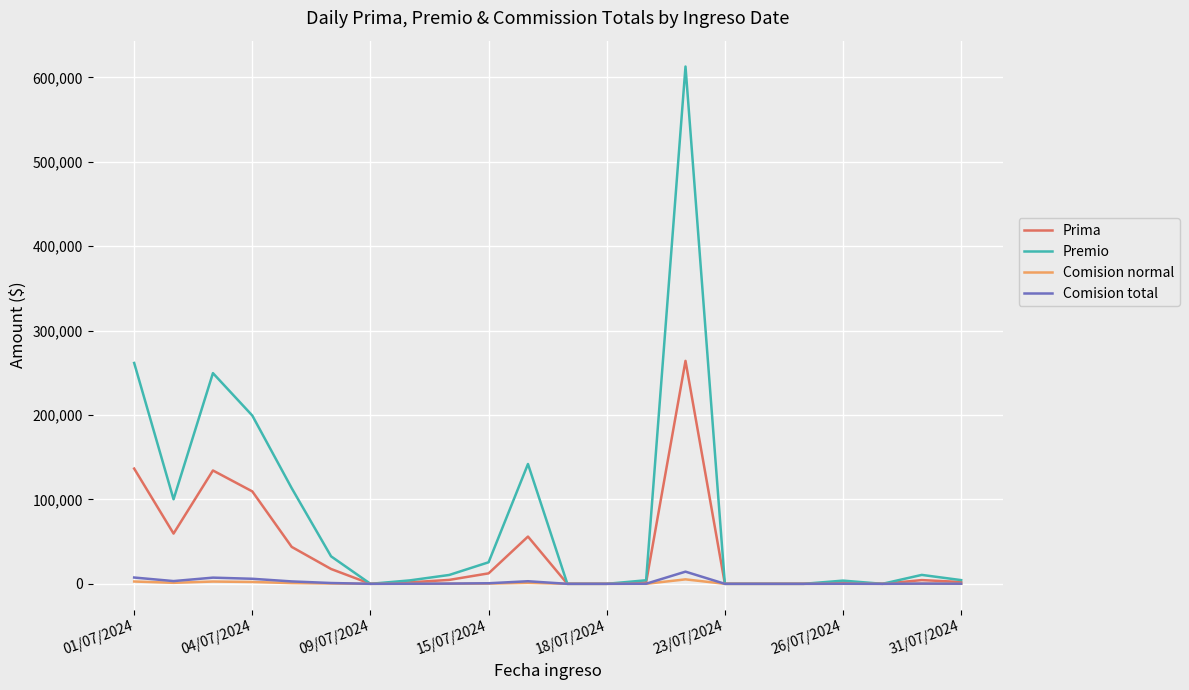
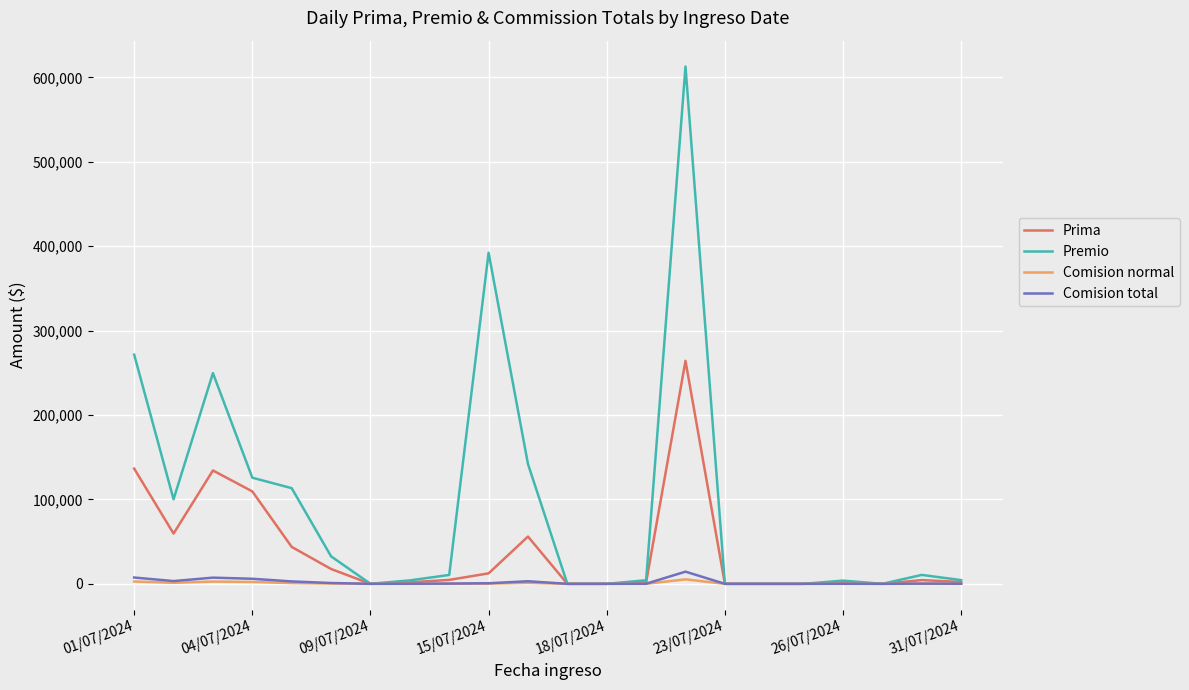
  {
    "Premio": {
-     "01/07/2024": "260,000",
-     "04/07/2024": "200,000",
-     "15/07/2024": "30,000"
+     "01/07/2024": "270,000",
+     "04/07/2024": "130,000",
+     "15/07/2024": "390,000"
    },
    "Comision total": {
      "01/07/2024": "10,000",
      "04/07/2024": "10,000"
    }
  }
